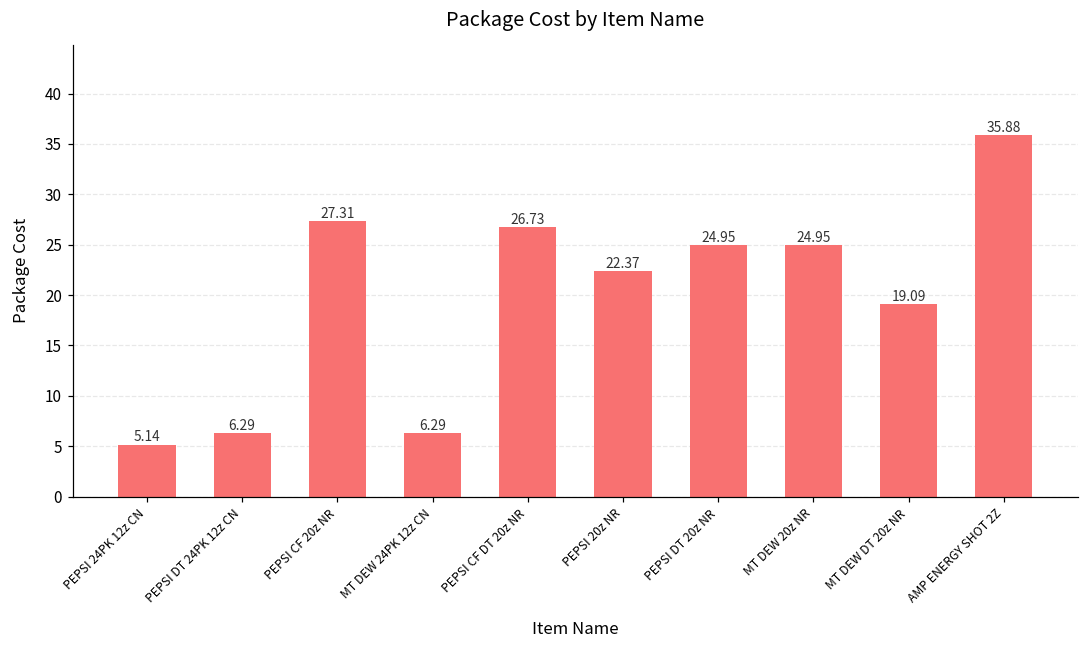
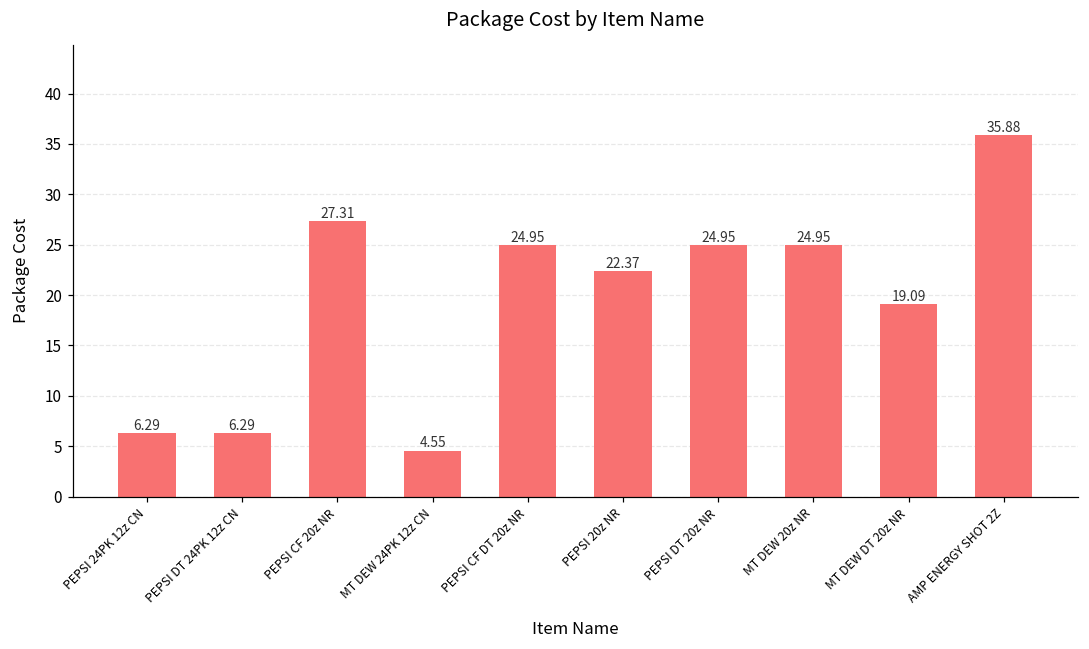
  {
-   "PEPSI 24PK 12z CN": 5.14,
+   "PEPSI 24PK 12z CN": 6.29,
    "PEPSI DT 24PK 12z CN": 6.29,
    "PEPSI CF 20z NR": 27.31,
-   "MT DEW 24PK 12z CN": 6.29,
-   "PEPSI CF DT 20z NR": 26.73,
+   "MT DEW 24PK 12z CN": 4.55,
+   "PEPSI CF DT 20z NR": 24.95,
    "PEPSI 20z NR": 22.37,
    "PEPSI DT 20z NR": 24.95,
    "MT DEW 20z NR": 24.95,
    "MT DEW DT 20z NR": 19.09,
    "AMP ENERGY SHOT 2Z": 35.88
  }
